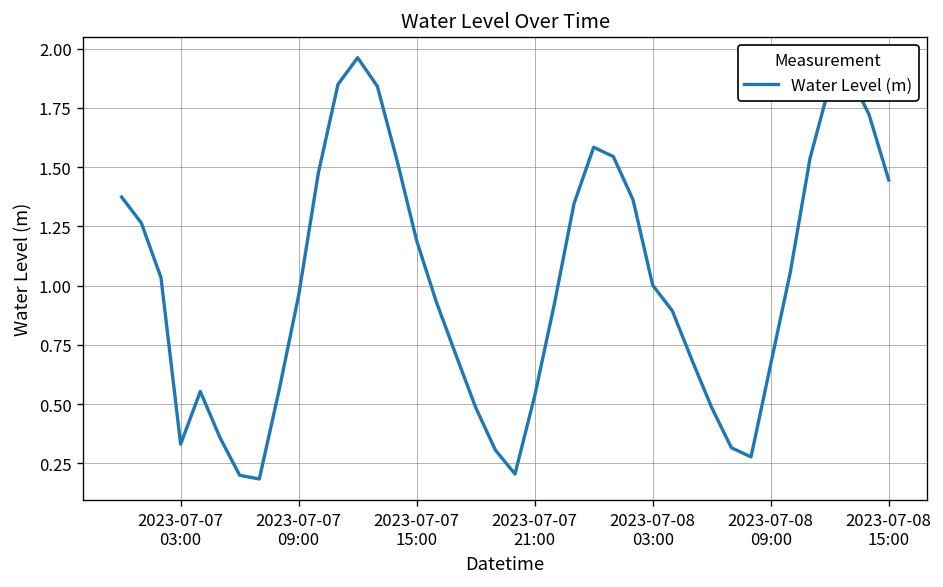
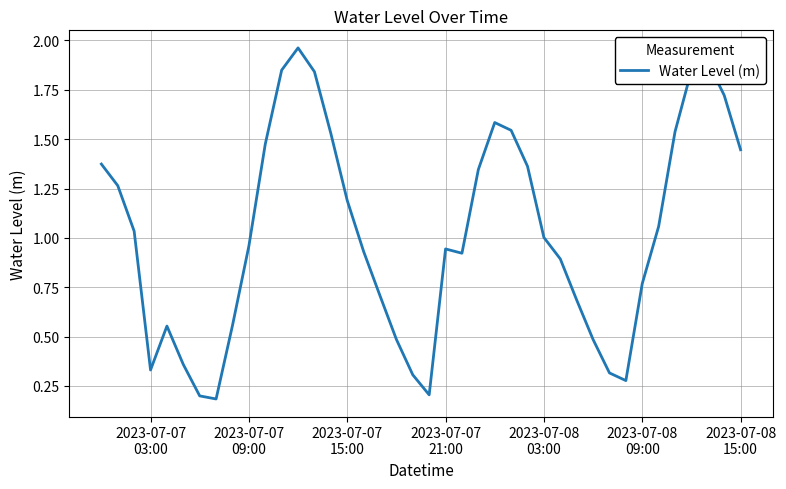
  {
    "2023-07-07 03:00": 0.33,
    "2023-07-07 09:00": 0.96,
    "2023-07-07 15:00": 1.19,
-   "2023-07-07 21:00": 0.53,
+   "2023-07-07 21:00": 0.94,
    "2023-07-08 03:00": 1.00,
-   "2023-07-08 09:00": 0.67,
+   "2023-07-08 09:00": 0.77,
    "2023-07-08 15:00": 1.45
  }
